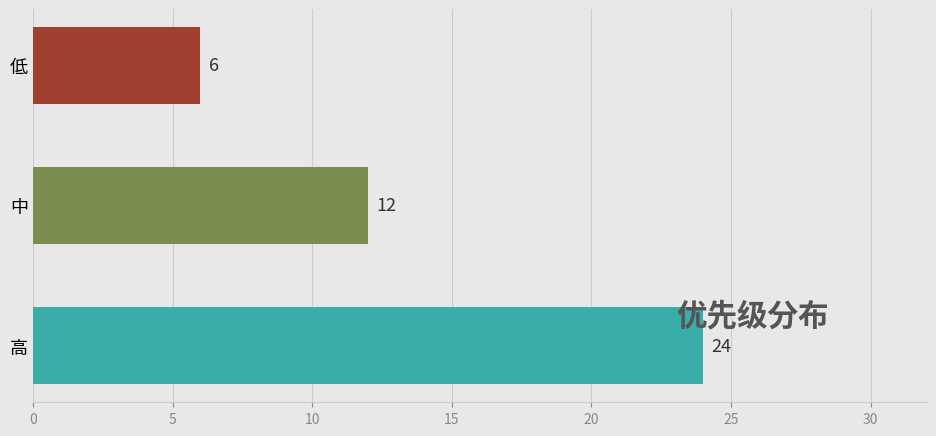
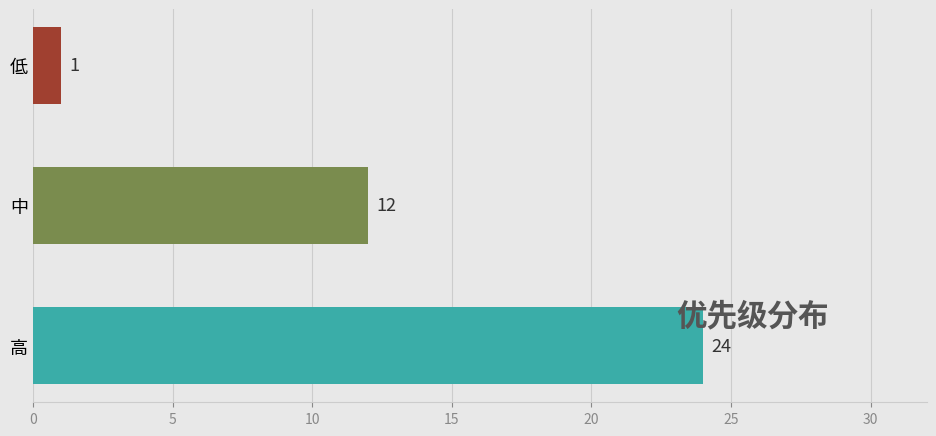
  {
-   "低": 6,
+   "低": 1,
    "中": 12,
    "高": 24
  }
